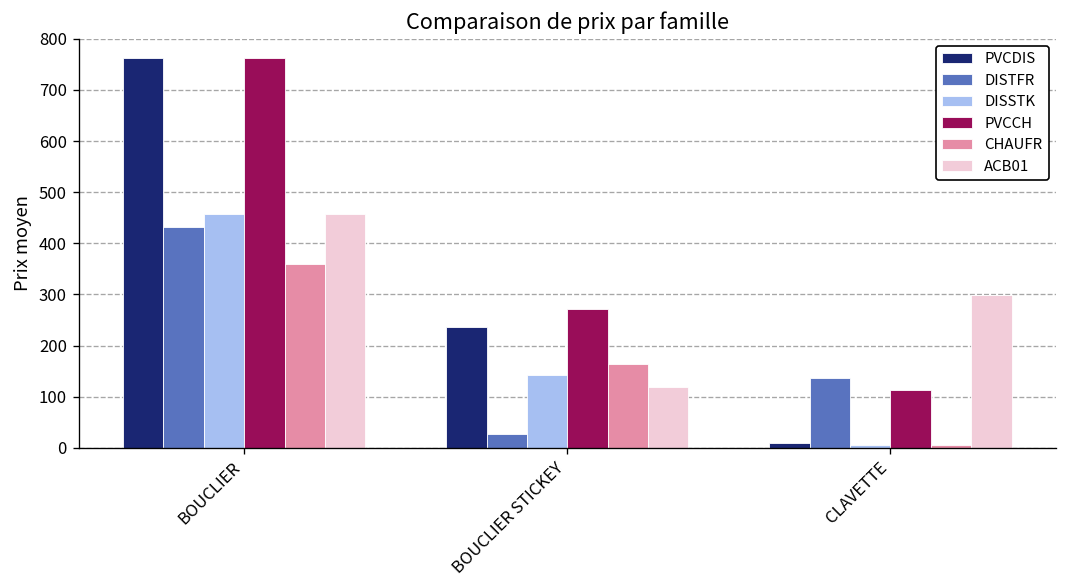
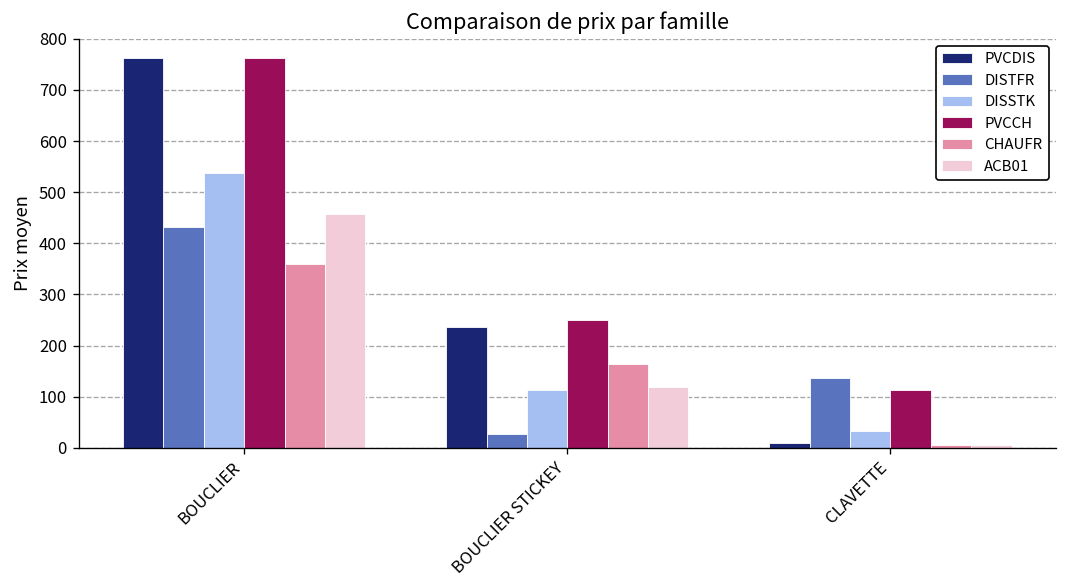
  {
    "PVCDIS": {
      "BOUCLIER": 760,
      "BOUCLIER STICKEY": 240,
      "CLAVETTE": 10
    },
    "DISTFR": {
      "BOUCLIER": 430,
      "BOUCLIER STICKEY": 30,
      "CLAVETTE": 140
    },
    "DISSTK": {
-     "BOUCLIER": 460,
-     "BOUCLIER STICKEY": 140,
-     "CLAVETTE": 10
+     "BOUCLIER": 540,
+     "BOUCLIER STICKEY": 110,
+     "CLAVETTE": 30
    },
    "PVCCH": {
      "BOUCLIER": 760,
-     "BOUCLIER STICKEY": 270,
+     "BOUCLIER STICKEY": 250,
      "CLAVETTE": 110
    },
    "CHAUFR": {
      "BOUCLIER": 360,
      "BOUCLIER STICKEY": 160,
      "CLAVETTE": 10
    },
    "ACB01": {
      "BOUCLIER": 460,
      "BOUCLIER STICKEY": 120,
-     "CLAVETTE": 300
+     "CLAVETTE": 10
    }
  }
